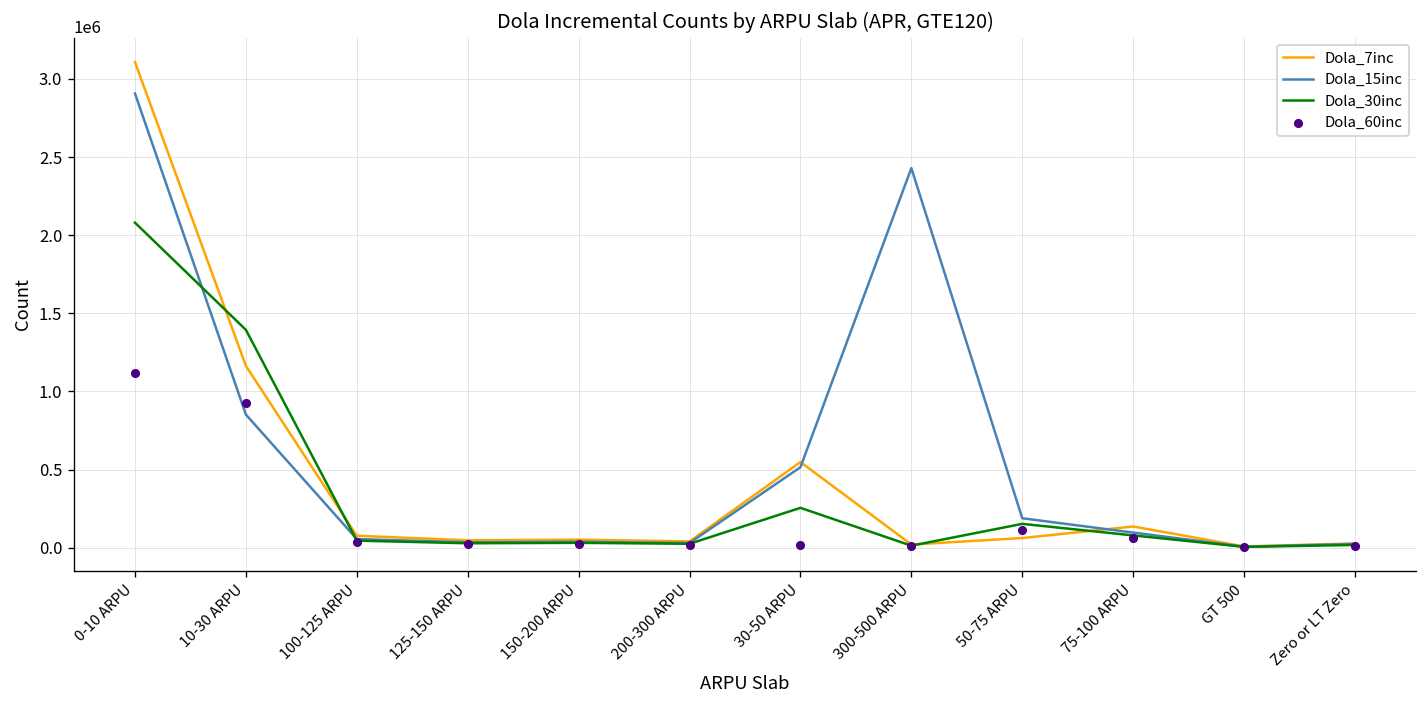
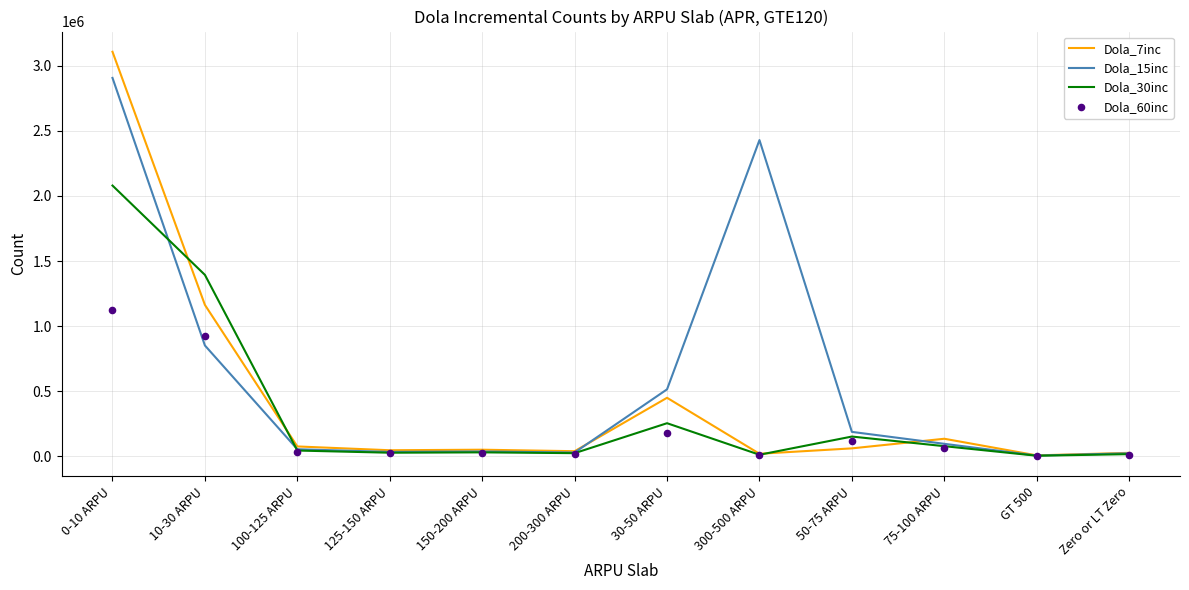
  {
    "Dola_7inc": {
      "0-10 ARPU": 3110000,
      "10-30 ARPU": 1160000,
      "100-125 ARPU": 80000,
-     "30-50 ARPU": 550000,
+     "30-50 ARPU": 450000,
      "50-75 ARPU": 60000,
      "75-100 ARPU": 140000
    },
    "Dola_60inc": {
-     "30-50 ARPU": 20000
+     "30-50 ARPU": 180000
    },
    "Dola_15inc": {
      "0-10 ARPU": 2910000,
      "10-30 ARPU": 850000,
      "30-50 ARPU": 520000,
      "300-500 ARPU": 2430000,
      "50-75 ARPU": 190000
    },
    "Dola_30inc": {
      "0-10 ARPU": 2080000,
      "10-30 ARPU": 1390000,
      "30-50 ARPU": 260000,
      "50-75 ARPU": 150000
    }
  }
